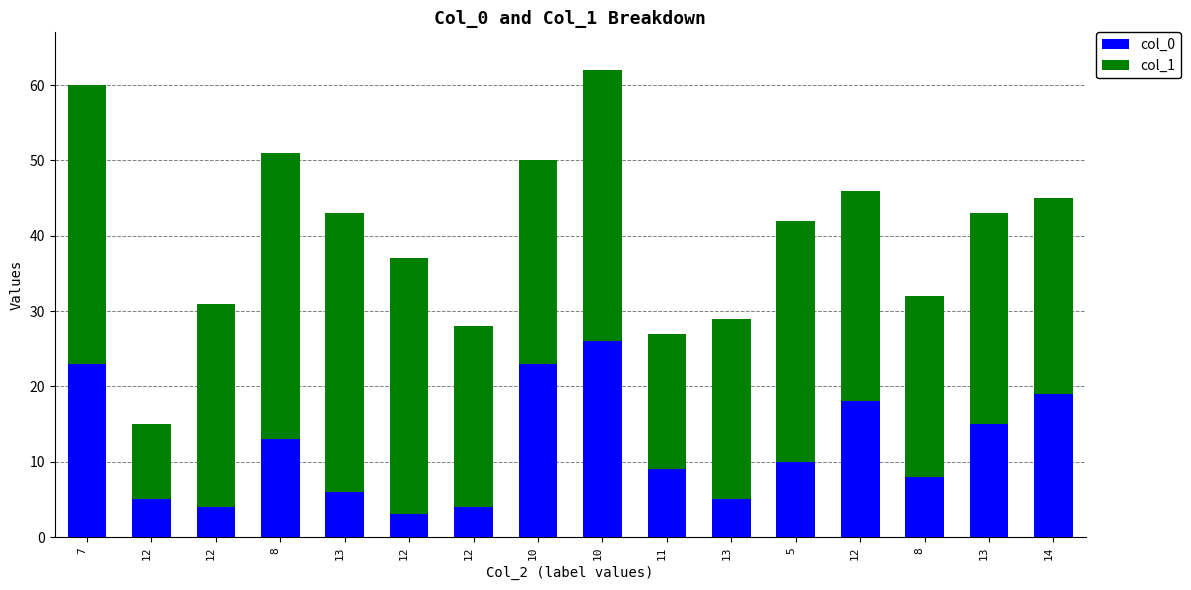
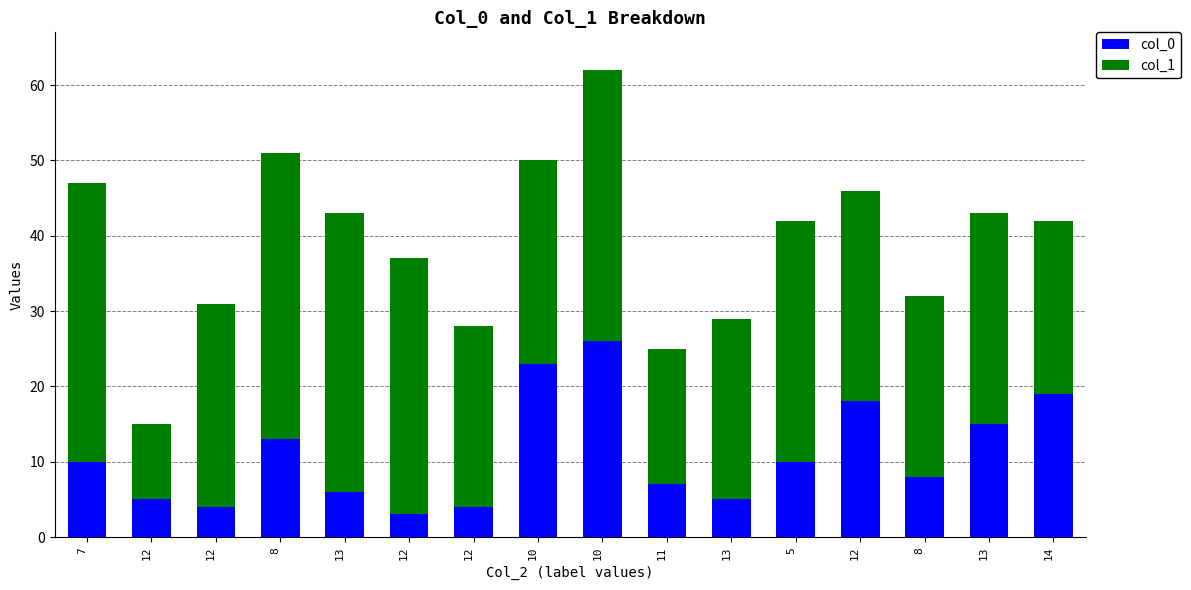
  {
    "col_0": {
-     "7": 23,
-     "11": 9,
+     "7": 10,
+     "11": 7,
      "5": 10,
      "14": 19
    },
    "col_1": {
      "7": 37,
      "11": 18,
      "5": 32,
-     "14": 26
+     "14": 23
    }
  }
